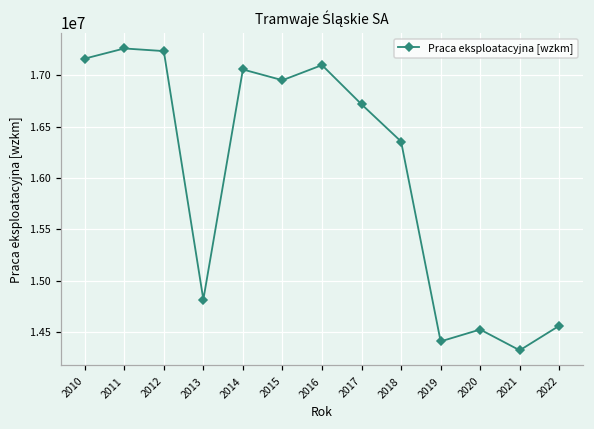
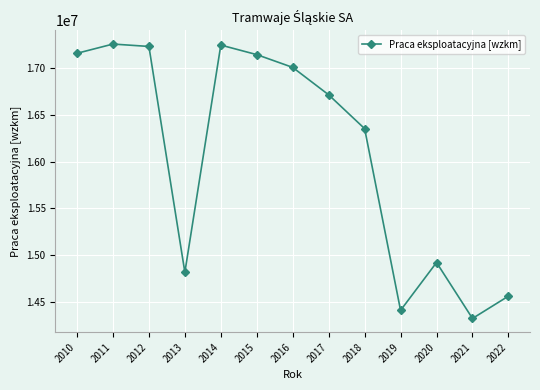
  {
    "2010": 17200000,
    "2011": 17300000,
    "2012": 17200000,
    "2013": 14800000,
-   "2014": 17100000,
-   "2015": 17000000,
-   "2016": 17100000,
+   "2014": 17200000,
+   "2015": 17100000,
+   "2016": 17000000,
    "2017": 16700000,
    "2018": 16400000,
    "2019": 14400000,
-   "2020": 14500000,
+   "2020": 14900000,
    "2021": 14300000,
    "2022": 14600000
  }
